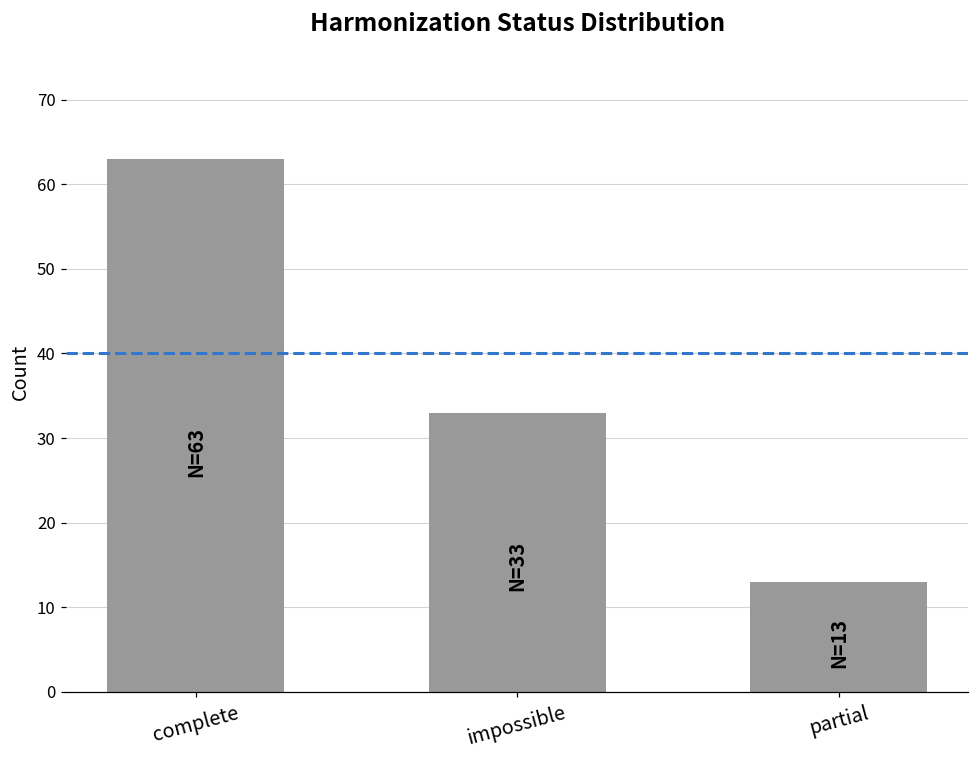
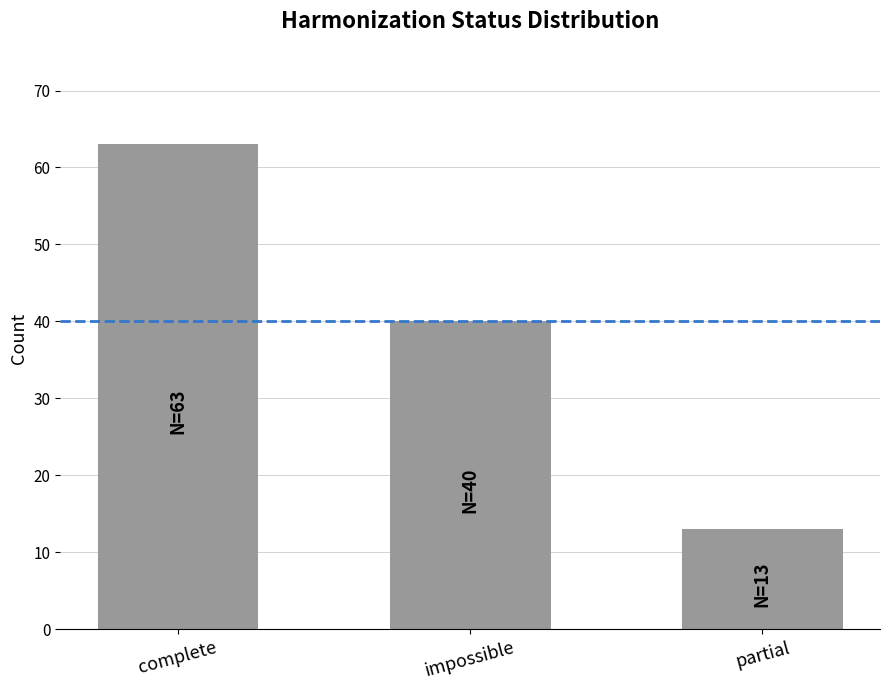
  {
    "complete": 63,
-   "impossible": 33,
+   "impossible": 40,
    "partial": 13
  }
